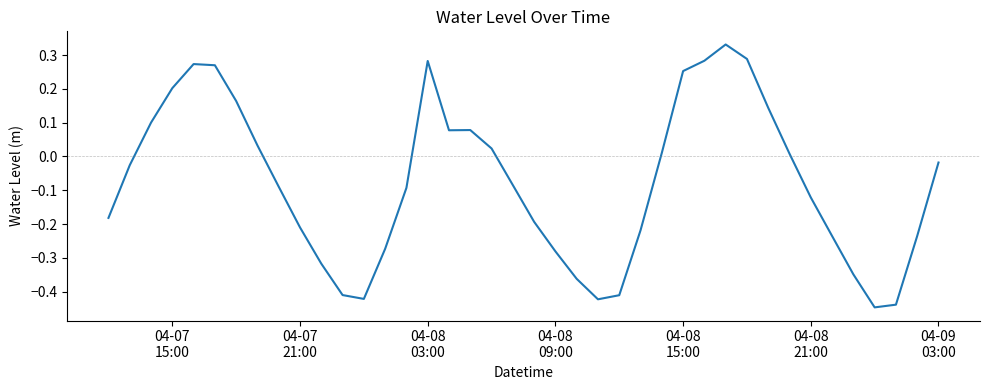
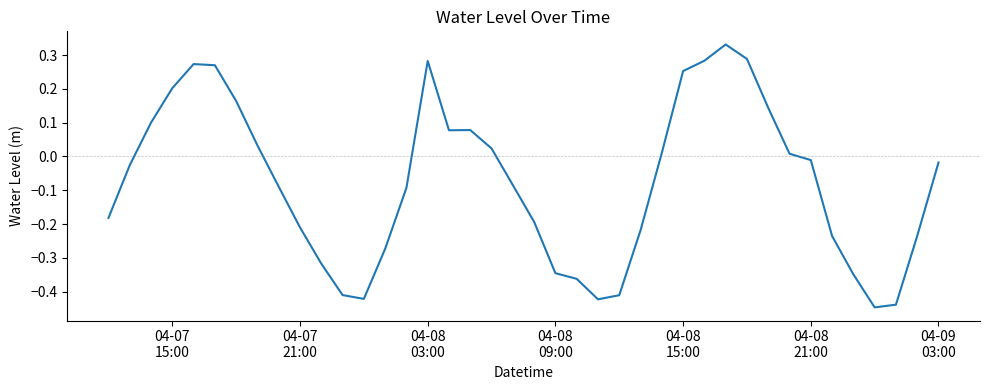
  {
    "04-07 15:00": 0.20,
    "04-07 21:00": -0.21,
    "04-08 03:00": 0.28,
-   "04-08 09:00": -0.28,
+   "04-08 09:00": -0.35,
    "04-08 15:00": 0.25,
-   "04-08 21:00": -0.12,
+   "04-08 21:00": -0.01,
    "04-09 03:00": -0.02
  }
